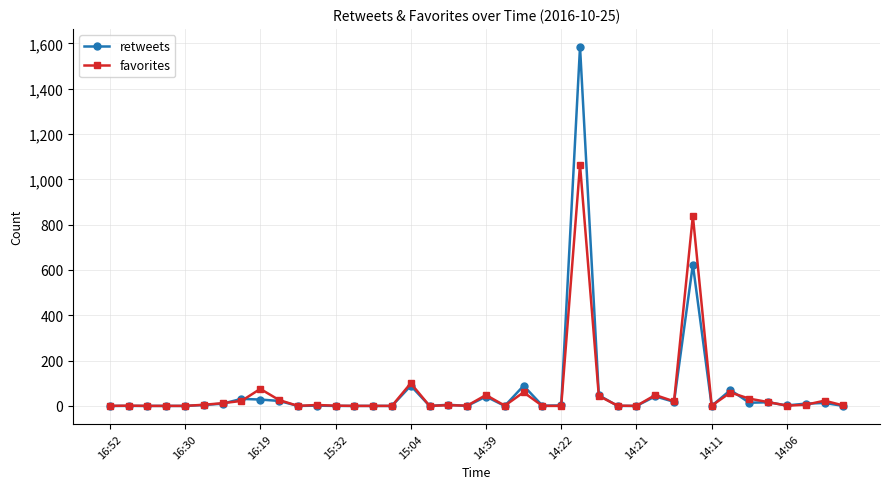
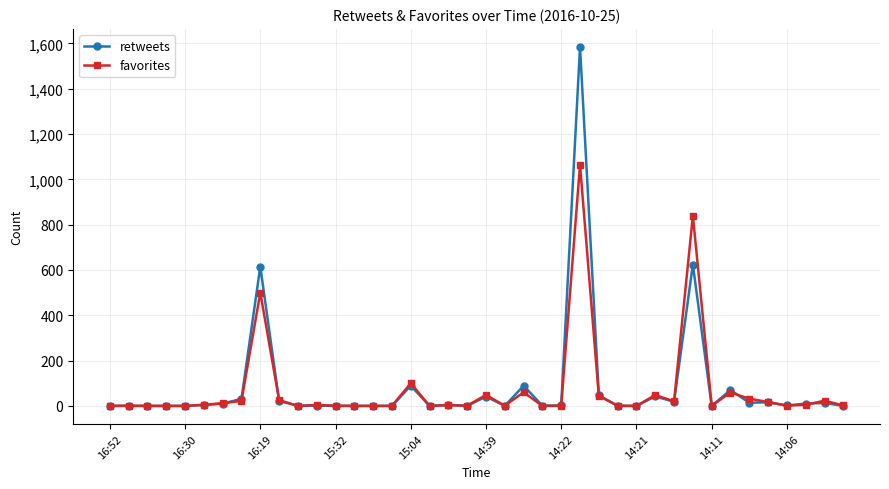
  {
    "retweets": {
-     "16:19": 30
+     "16:19": 620
    },
    "favorites": {
-     "16:19": 80
+     "16:19": 500
    }
  }
